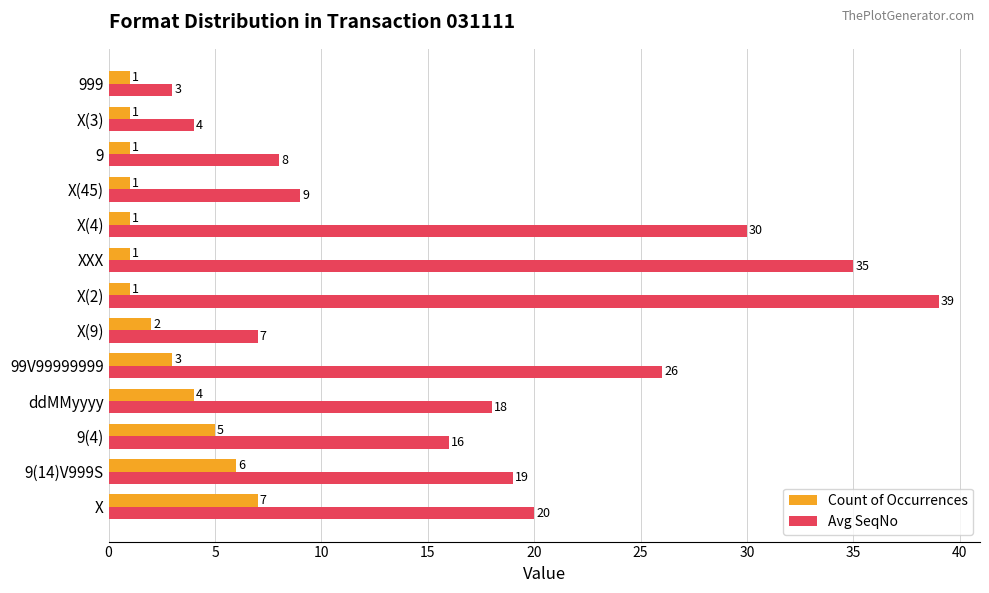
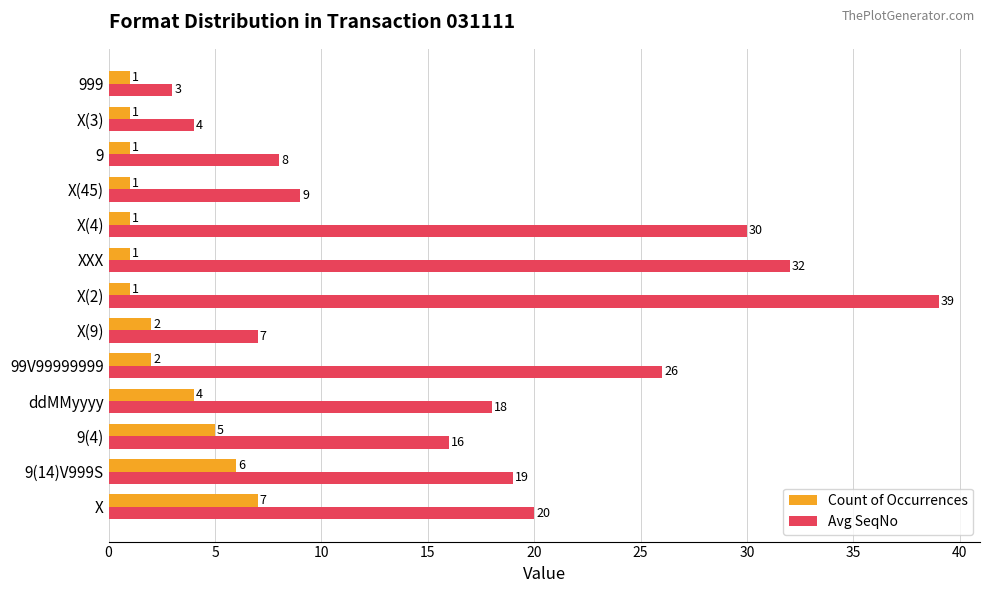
  {
    "Count of Occurrences": {
      "999": 1,
      "X(3)": 1,
      "9": 1,
      "X(45)": 1,
      "X(4)": 1,
      "XXX": 1,
      "X(2)": 1,
      "X(9)": 2,
-     "99V99999999": 3,
+     "99V99999999": 2,
      "ddMMyyyy": 4,
      "9(4)": 5,
      "9(14)V999S": 6,
      "X": 7
    },
    "Avg SeqNo": {
      "999": 3,
      "X(3)": 4,
      "9": 8,
      "X(45)": 9,
      "X(4)": 30,
-     "XXX": 35,
+     "XXX": 32,
      "X(2)": 39,
      "X(9)": 7,
      "99V99999999": 26,
      "ddMMyyyy": 18,
      "9(4)": 16,
      "9(14)V999S": 19,
      "X": 20
    }
  }
